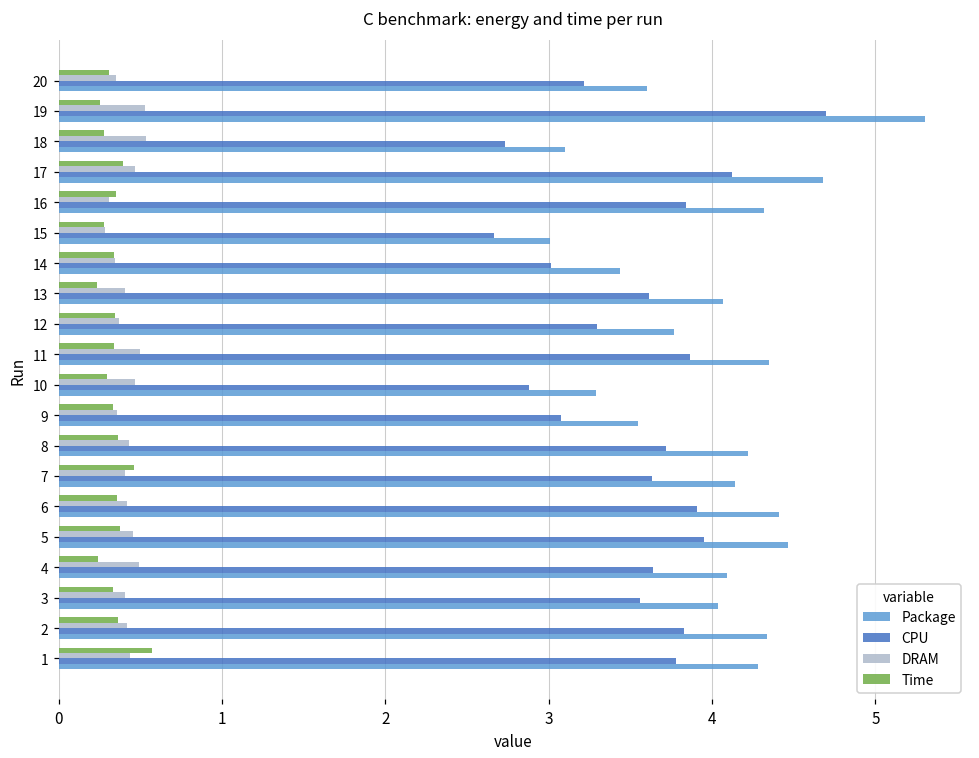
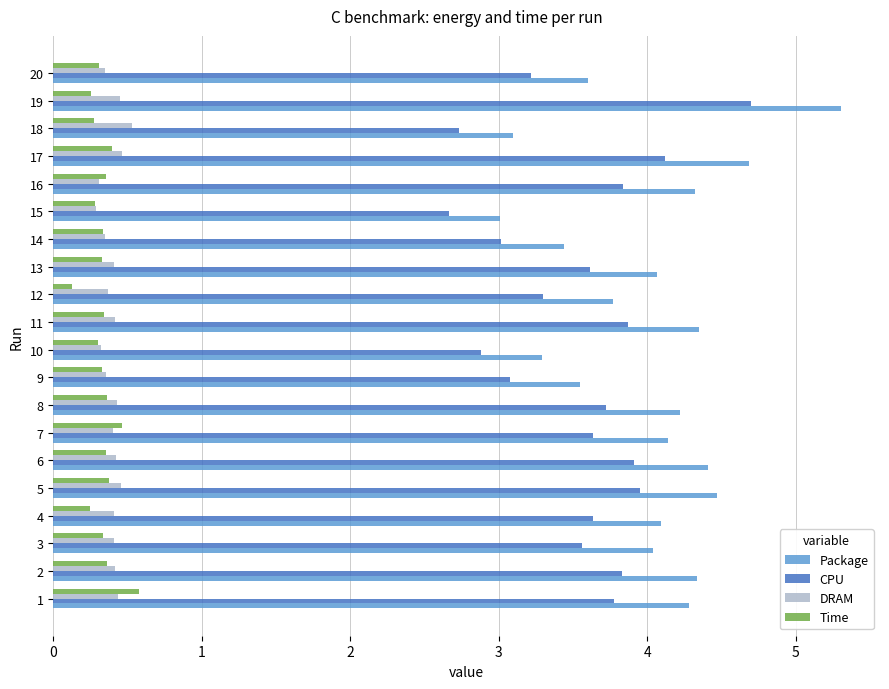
  {
    "DRAM": {
      "20": 0.35,
-     "19": 0.53,
+     "19": 0.45,
      "18": 0.53,
      "17": 0.47,
      "16": 0.31,
      "15": 0.29,
      "14": 0.35,
      "13": 0.41,
      "12": 0.37,
-     "11": 0.50,
-     "10": 0.47,
+     "11": 0.42,
+     "10": 0.32,
      "9": 0.36,
      "8": 0.43,
      "7": 0.40,
      "6": 0.42,
      "5": 0.46,
-     "4": 0.49,
+     "4": 0.41,
      "3": 0.41,
      "2": 0.42,
      "1": 0.44
    },
    "Time": {
      "20": 0.31,
      "19": 0.25,
      "18": 0.28,
      "17": 0.39,
      "16": 0.35,
      "15": 0.28,
      "14": 0.34,
-     "13": 0.23,
-     "12": 0.34,
+     "13": 0.33,
+     "12": 0.13,
      "11": 0.34,
      "10": 0.30,
      "9": 0.33,
      "8": 0.36,
      "7": 0.46,
      "6": 0.36,
      "5": 0.37,
      "4": 0.24,
      "3": 0.33,
      "2": 0.37,
      "1": 0.57
    }
  }
